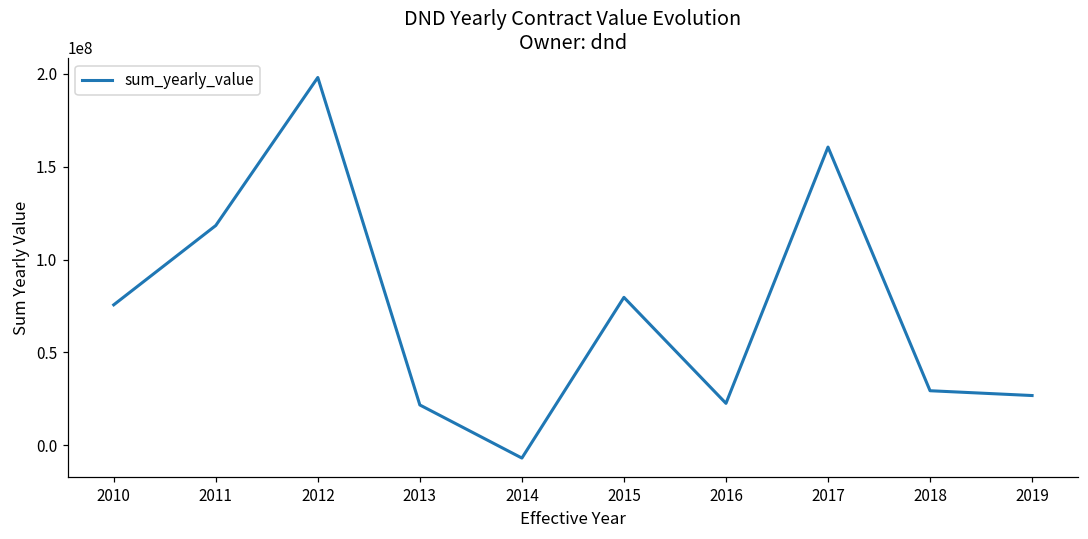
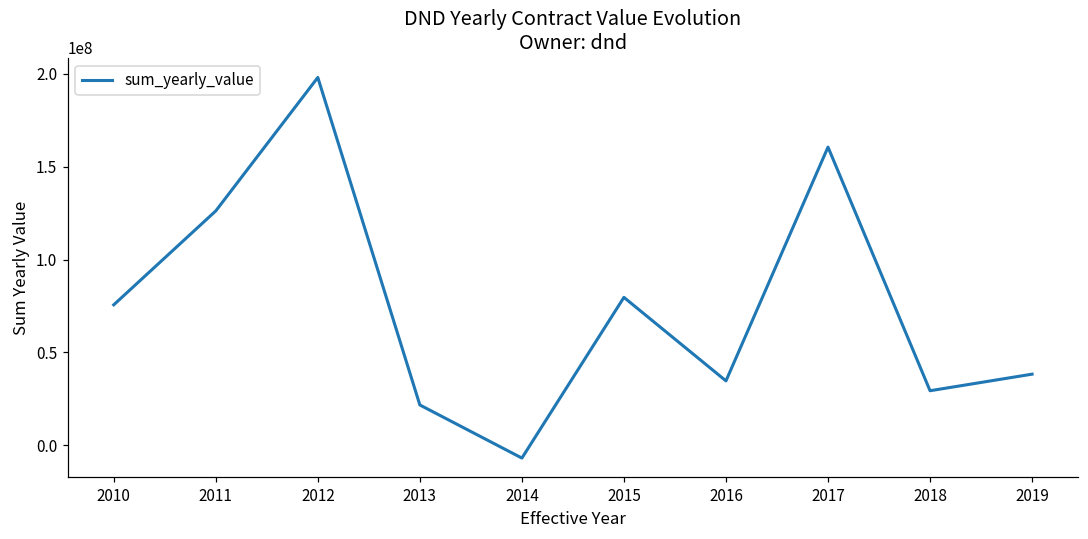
  {
    "2010": 76000000,
-   "2011": 118000000,
+   "2011": 126000000,
    "2012": 198000000,
    "2013": 22000000,
    "2014": -7000000,
    "2015": 80000000,
-   "2016": 23000000,
+   "2016": 35000000,
    "2017": 161000000,
    "2018": 29000000,
-   "2019": 27000000
+   "2019": 38000000
  }
